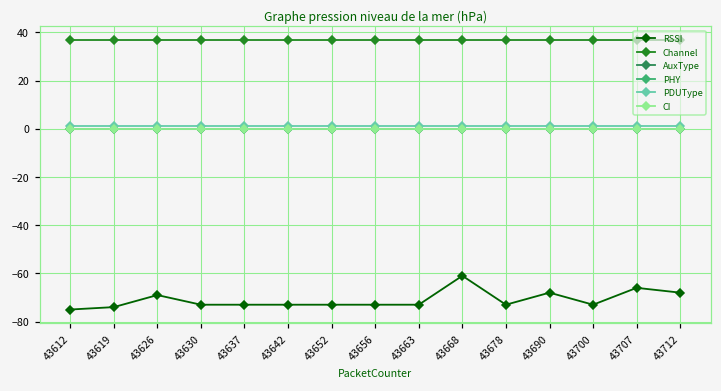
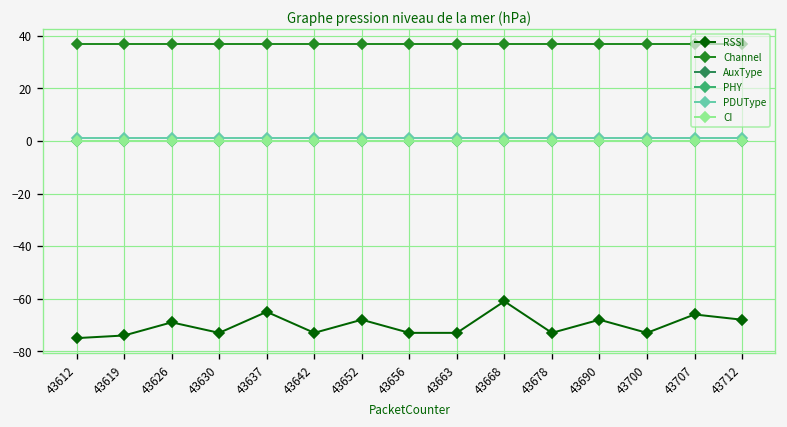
  {
    "RSSI": {
      "43612": -75,
      "43619": -74,
      "43626": -69,
      "43630": -73,
-     "43637": -73,
+     "43637": -65,
      "43642": -73,
-     "43652": -73,
+     "43652": -68,
      "43656": -73,
      "43663": -73,
      "43668": -61,
      "43678": -73,
      "43690": -68,
      "43700": -73,
      "43707": -66,
      "43712": -68
    },
    "Channel": {
      "43612": 37,
      "43619": 37,
      "43626": 37,
      "43630": 37,
      "43637": 37,
      "43642": 37,
      "43652": 37,
      "43656": 37,
      "43663": 37,
      "43668": 37,
      "43678": 37,
      "43690": 37,
      "43700": 37
    }
  }
